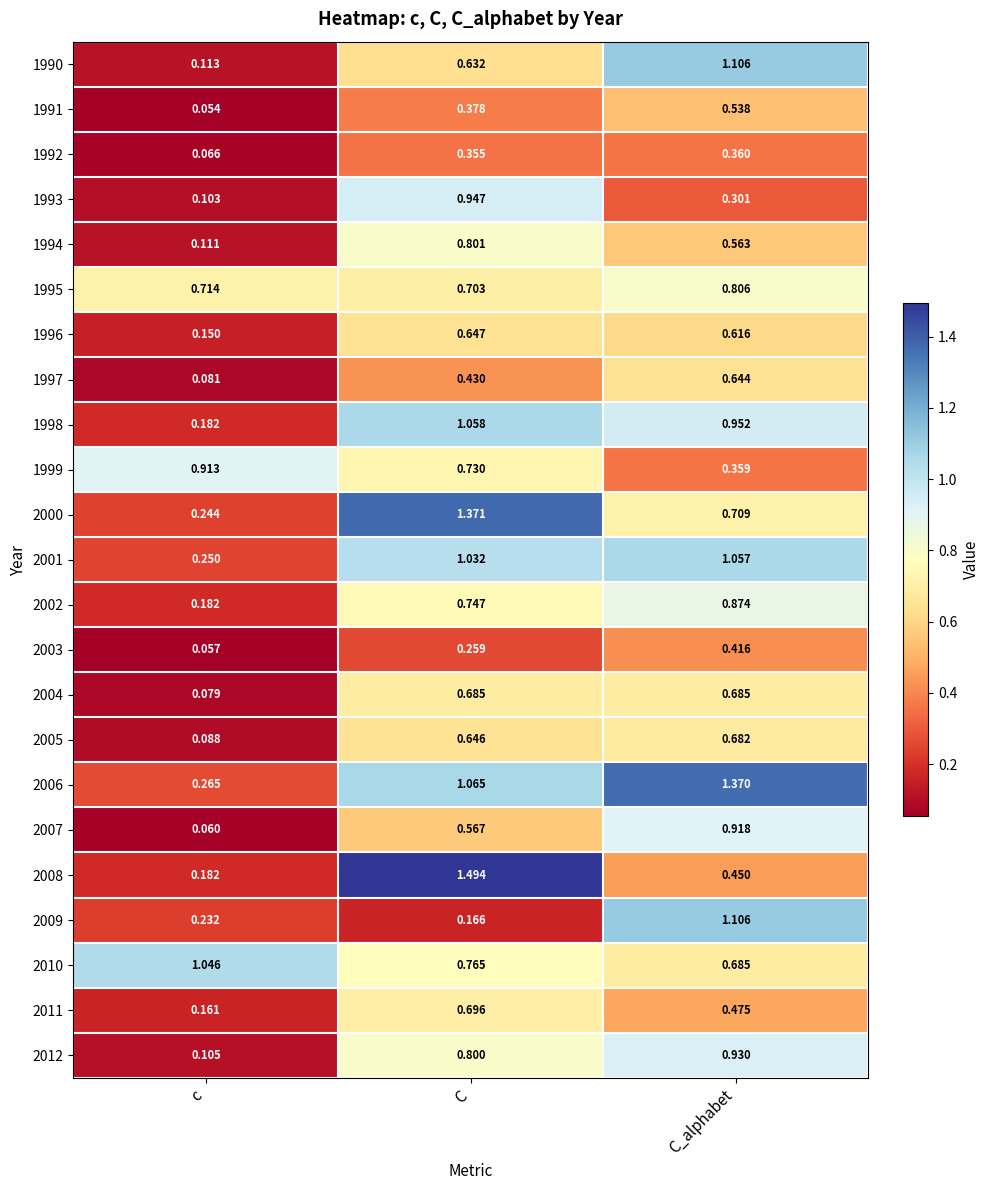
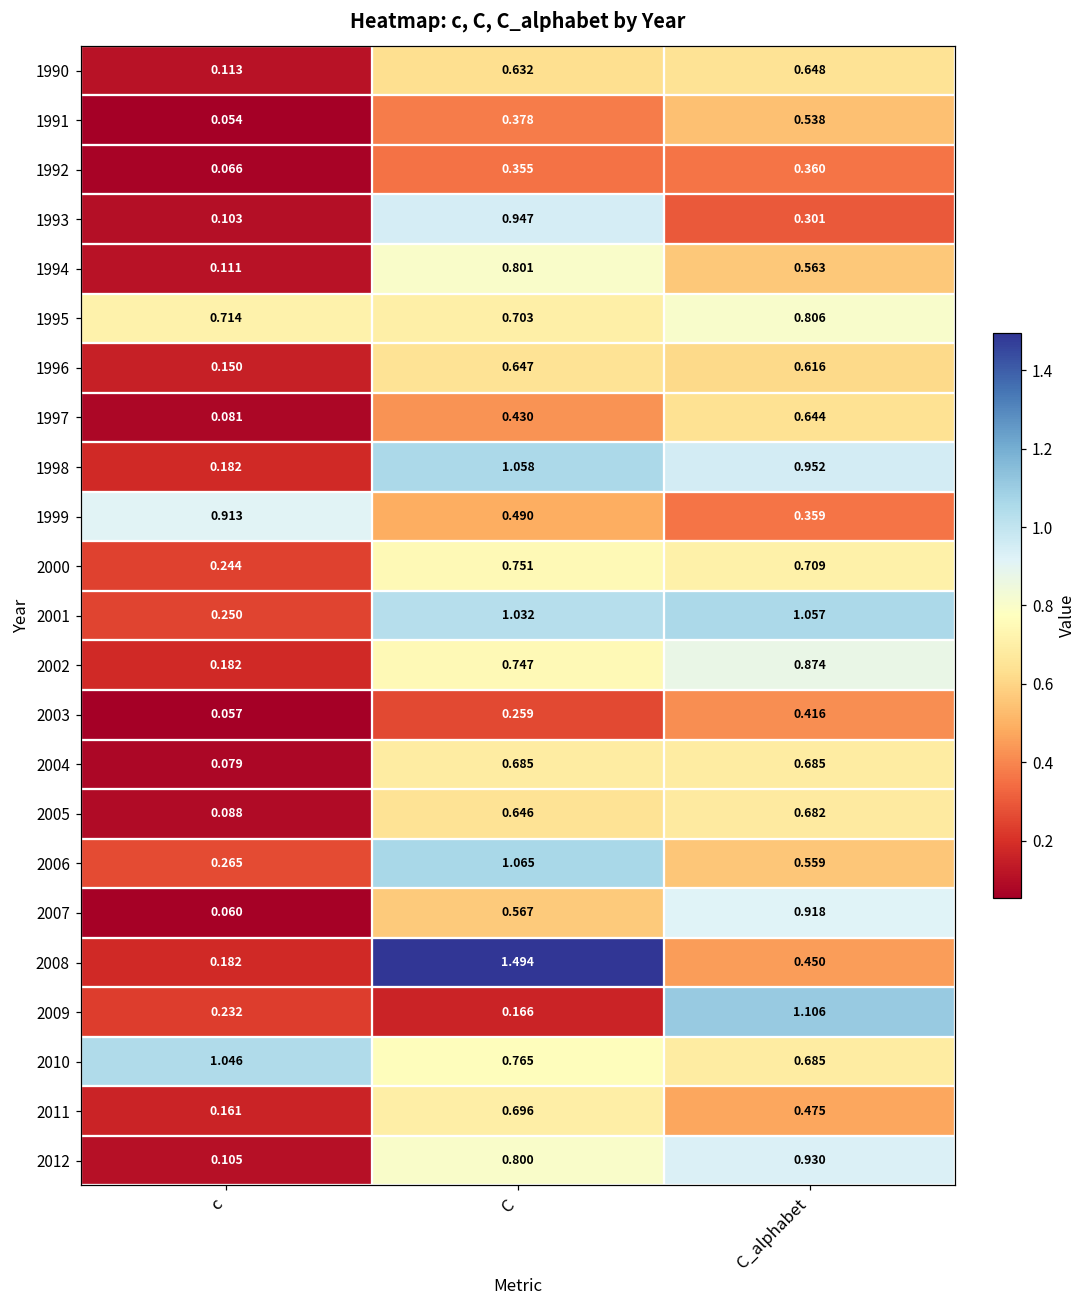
  {
    "1990": {
      "c": 0.113,
      "C": 0.632,
-     "C_alphabet": 1.106
+     "C_alphabet": 0.648
    },
    "1991": {
      "c": 0.054,
      "C": 0.378,
      "C_alphabet": 0.538
    },
    "1992": {
      "c": 0.066,
      "C": 0.355,
      "C_alphabet": 0.360
    },
    "1993": {
      "c": 0.103,
      "C": 0.947,
      "C_alphabet": 0.301
    },
    "1994": {
      "c": 0.111,
      "C": 0.801,
      "C_alphabet": 0.563
    },
    "1995": {
      "c": 0.714,
      "C": 0.703,
      "C_alphabet": 0.806
    },
    "1996": {
      "c": 0.150,
      "C": 0.647,
      "C_alphabet": 0.616
    },
    "1997": {
      "c": 0.081,
      "C": 0.430,
      "C_alphabet": 0.644
    },
    "1998": {
      "c": 0.182,
      "C": 1.058,
      "C_alphabet": 0.952
    },
    "1999": {
      "c": 0.913,
-     "C": 0.730,
+     "C": 0.490,
      "C_alphabet": 0.359
    },
    "2000": {
      "c": 0.244,
-     "C": 1.371,
+     "C": 0.751,
      "C_alphabet": 0.709
    },
    "2001": {
      "c": 0.250,
      "C": 1.032,
      "C_alphabet": 1.057
    },
    "2002": {
      "c": 0.182,
      "C": 0.747,
      "C_alphabet": 0.874
    },
    "2003": {
      "c": 0.057,
      "C": 0.259,
      "C_alphabet": 0.416
    },
    "2004": {
      "c": 0.079,
      "C": 0.685,
      "C_alphabet": 0.685
    },
    "2005": {
      "c": 0.088,
      "C": 0.646,
      "C_alphabet": 0.682
    },
    "2006": {
      "c": 0.265,
      "C": 1.065,
-     "C_alphabet": 1.370
+     "C_alphabet": 0.559
    },
    "2007": {
      "c": 0.060,
      "C": 0.567,
      "C_alphabet": 0.918
    },
    "2008": {
      "c": 0.182,
      "C": 1.494,
      "C_alphabet": 0.450
    },
    "2009": {
      "c": 0.232,
      "C": 0.166,
      "C_alphabet": 1.106
    },
    "2010": {
      "c": 1.046,
      "C": 0.765,
      "C_alphabet": 0.685
    },
    "2011": {
      "c": 0.161,
      "C": 0.696,
      "C_alphabet": 0.475
    },
    "2012": {
      "c": 0.105,
      "C": 0.800,
      "C_alphabet": 0.930
    }
  }
